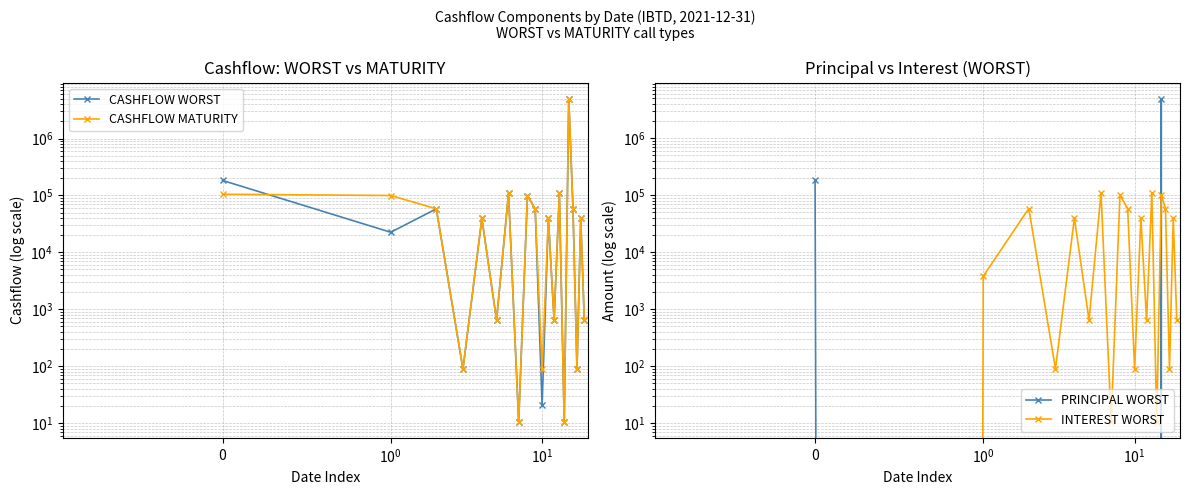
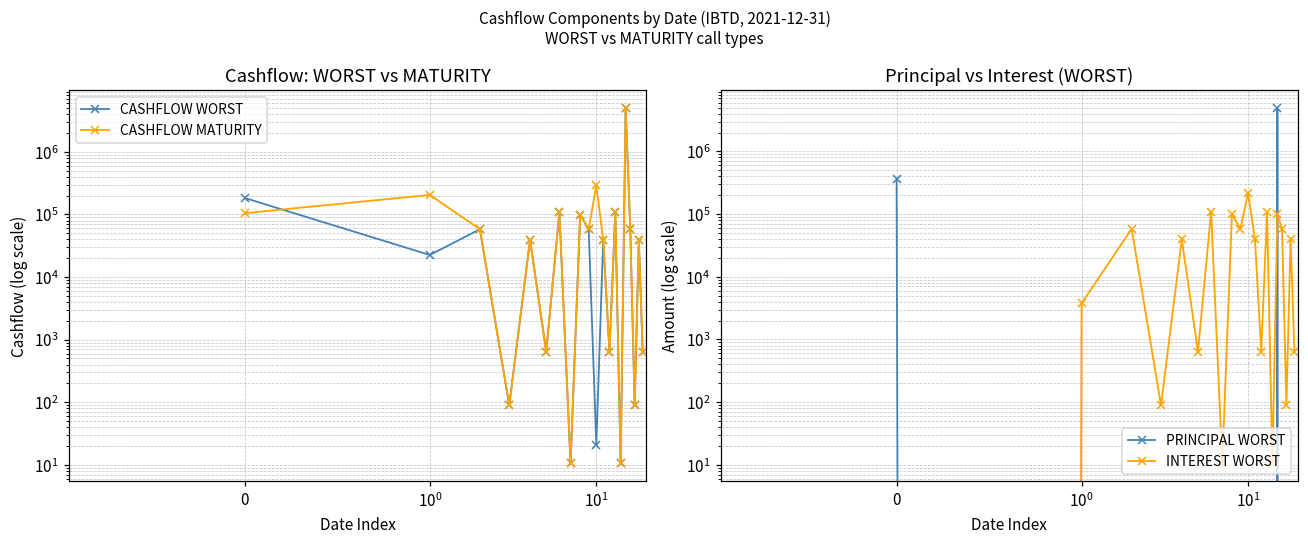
  {
    "Cashflow: WORST vs MATURITY": {
      "CASHFLOW WORST": {
        "0": 180000,
        "10^0": 23000,
        "10^1": 21
      },
      "CASHFLOW MATURITY": {
        "0": 100000,
-       "10^0": 100000,
-       "10^1": 90
+       "10^0": 210000,
+       "10^1": 300000
      }
    },
    "Principal vs Interest (WORST)": {
      "PRINCIPAL WORST": {
-       "0": 180000
+       "0": 400000
      },
      "INTEREST WORST": {
        "10^0": 4000,
-       "10^1": 90
+       "10^1": 220000
      }
    }
  }
